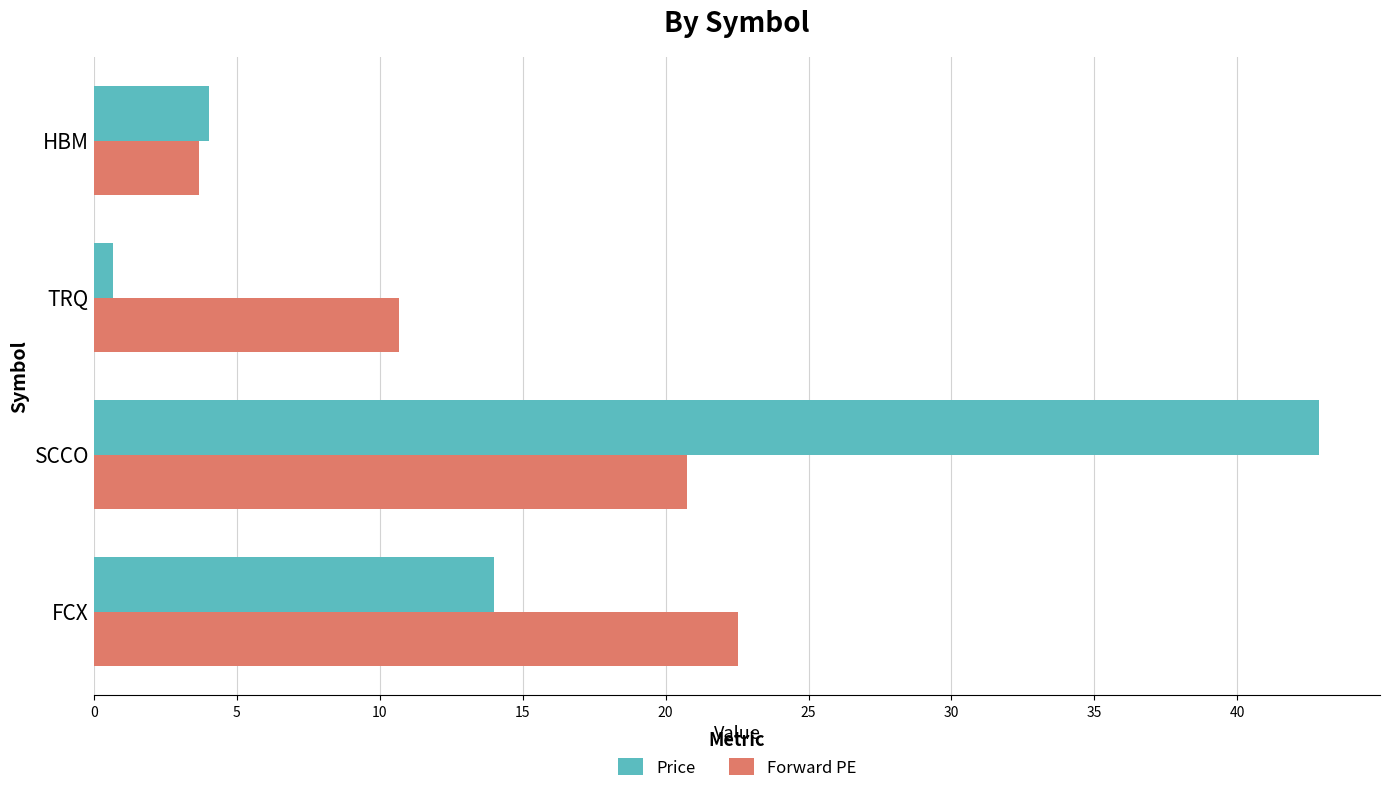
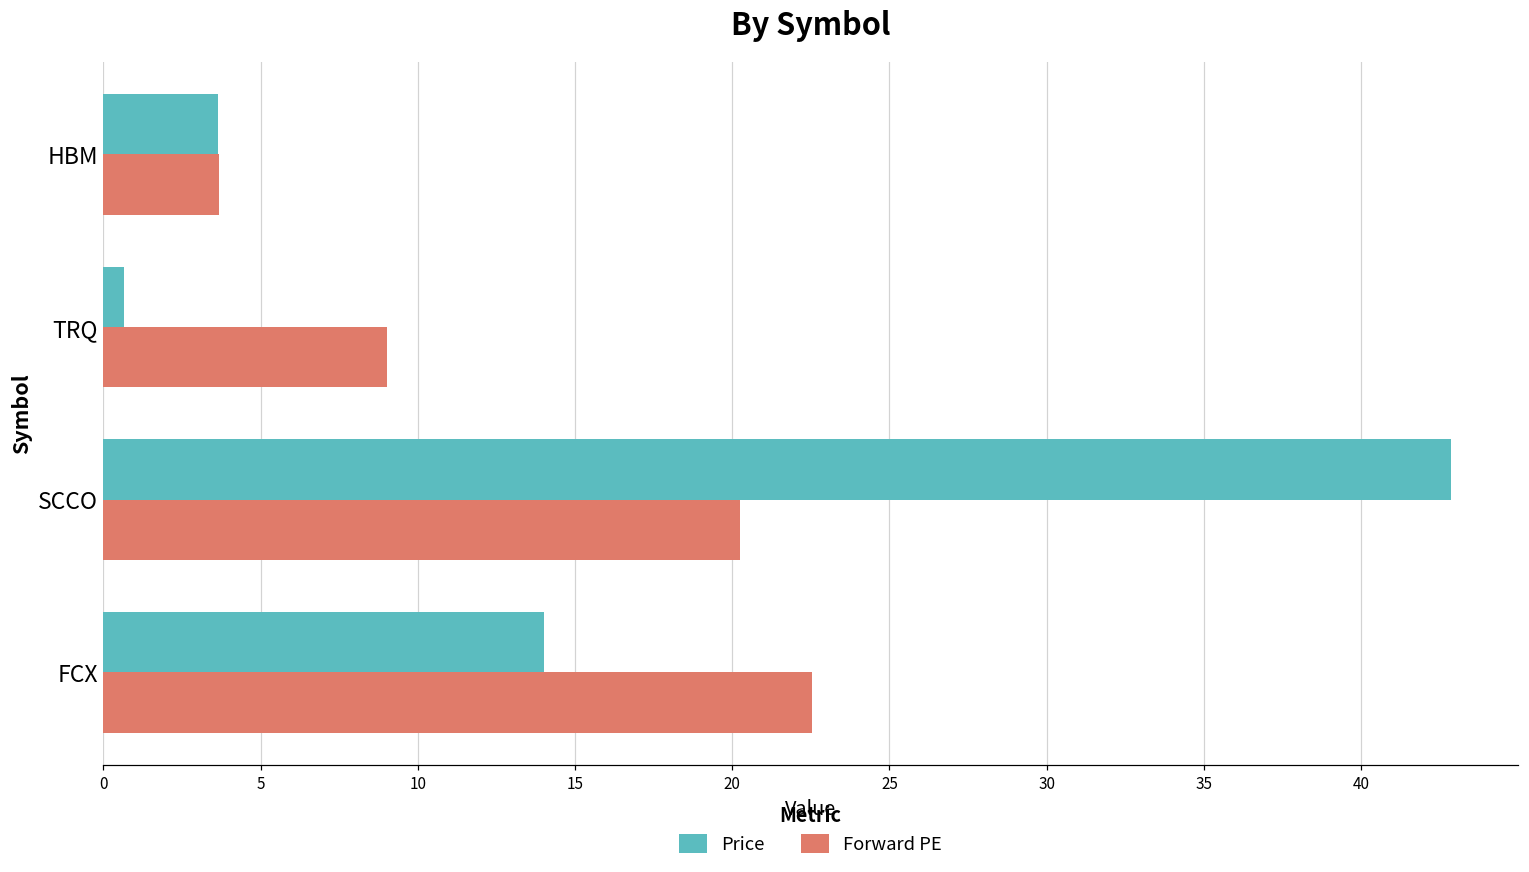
  {
    "Price": {
-     "HBM": 4.0,
+     "HBM": 3.7,
      "TRQ": 0.7,
      "SCCO": 42.9,
      "FCX": 14.0
    },
    "Forward PE": {
      "HBM": 3.7,
-     "TRQ": 10.7,
-     "SCCO": 20.7,
+     "TRQ": 9.0,
+     "SCCO": 20.3,
      "FCX": 22.5
    }
  }
